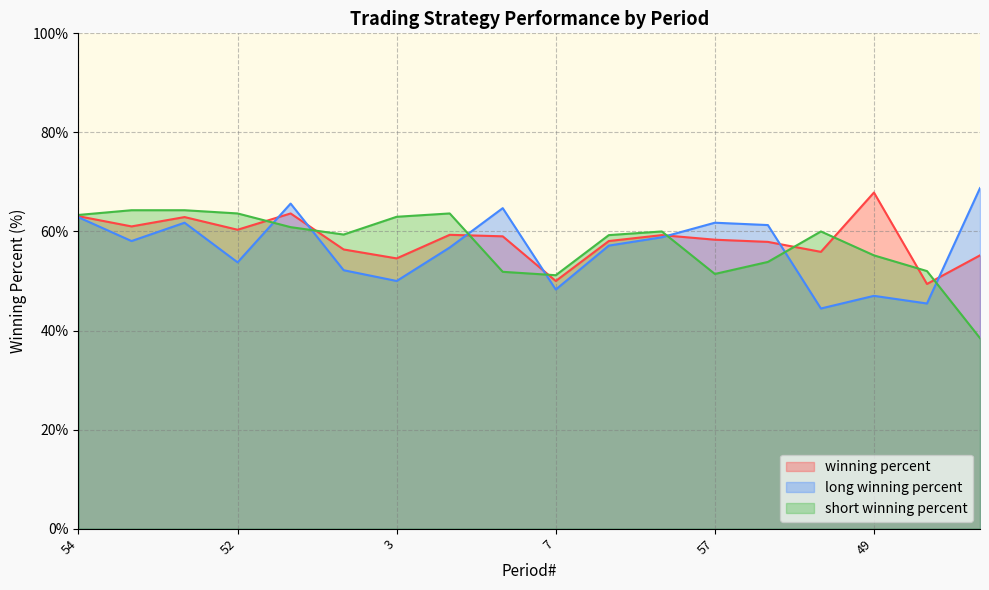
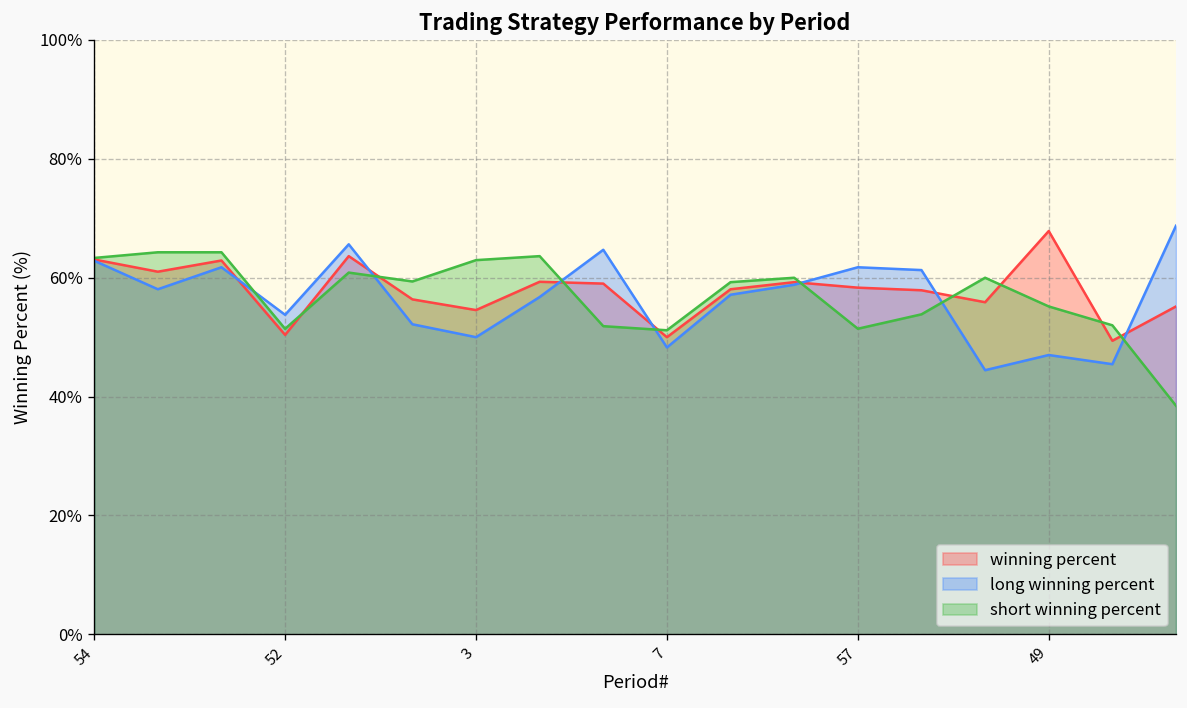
  {
    "winning percent": {
-     "52": "60%",
+     "52": "50%",
      "3": "55%",
      "57": "58%",
      "49": "68%"
    },
    "long winning percent": {
      "52": "54%",
      "3": "50%",
      "57": "62%",
      "49": "47%"
    },
    "short winning percent": {
-     "52": "64%",
+     "52": "51%",
      "3": "63%",
      "57": "51%",
      "49": "55%"
    }
  }
